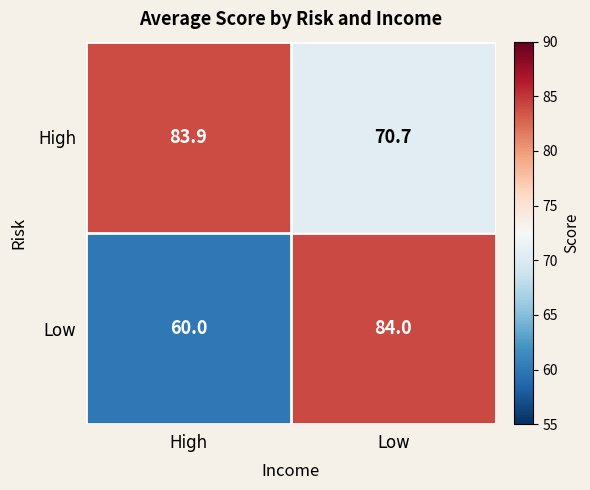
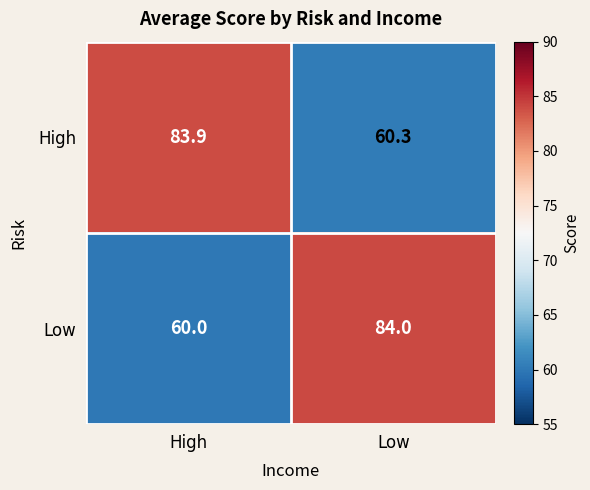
  {
    "High": {
      "High": 83.9,
-     "Low": 70.7
+     "Low": 60.3
    },
    "Low": {
      "High": 60.0,
      "Low": 84.0
    }
  }
